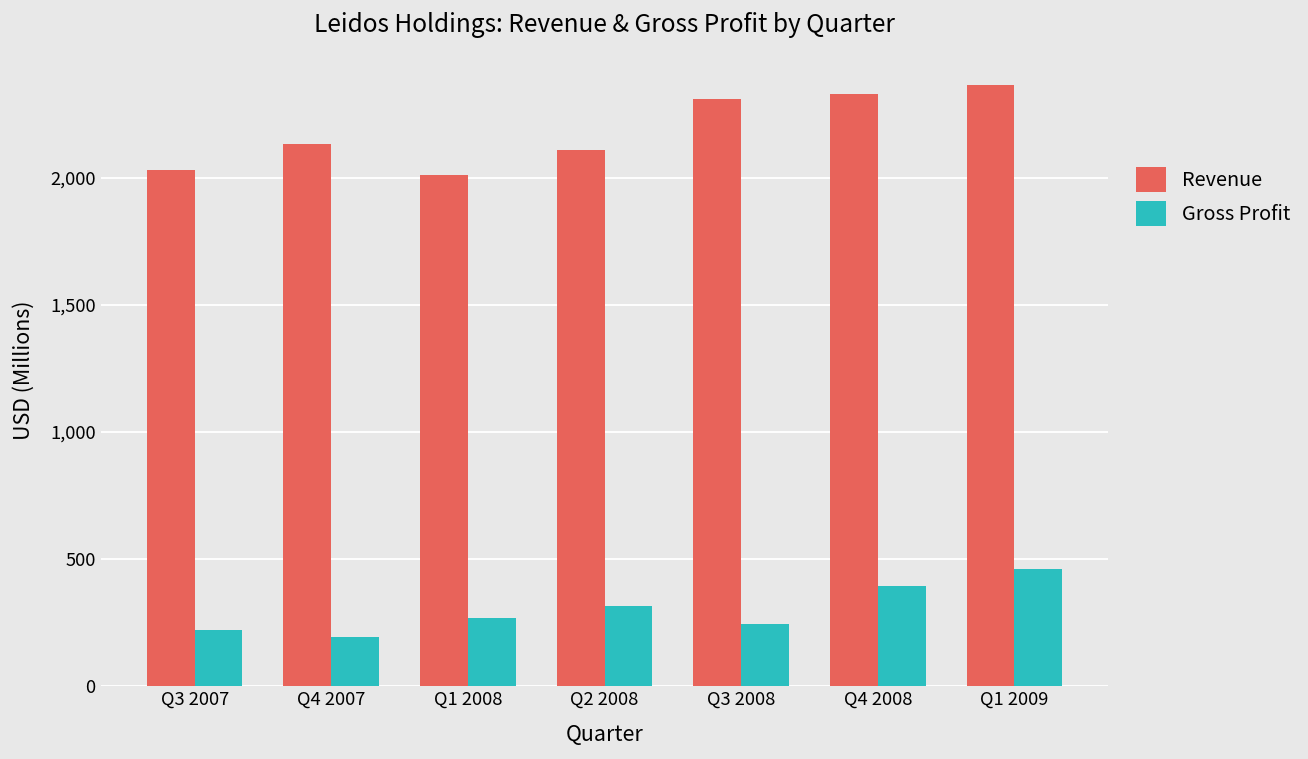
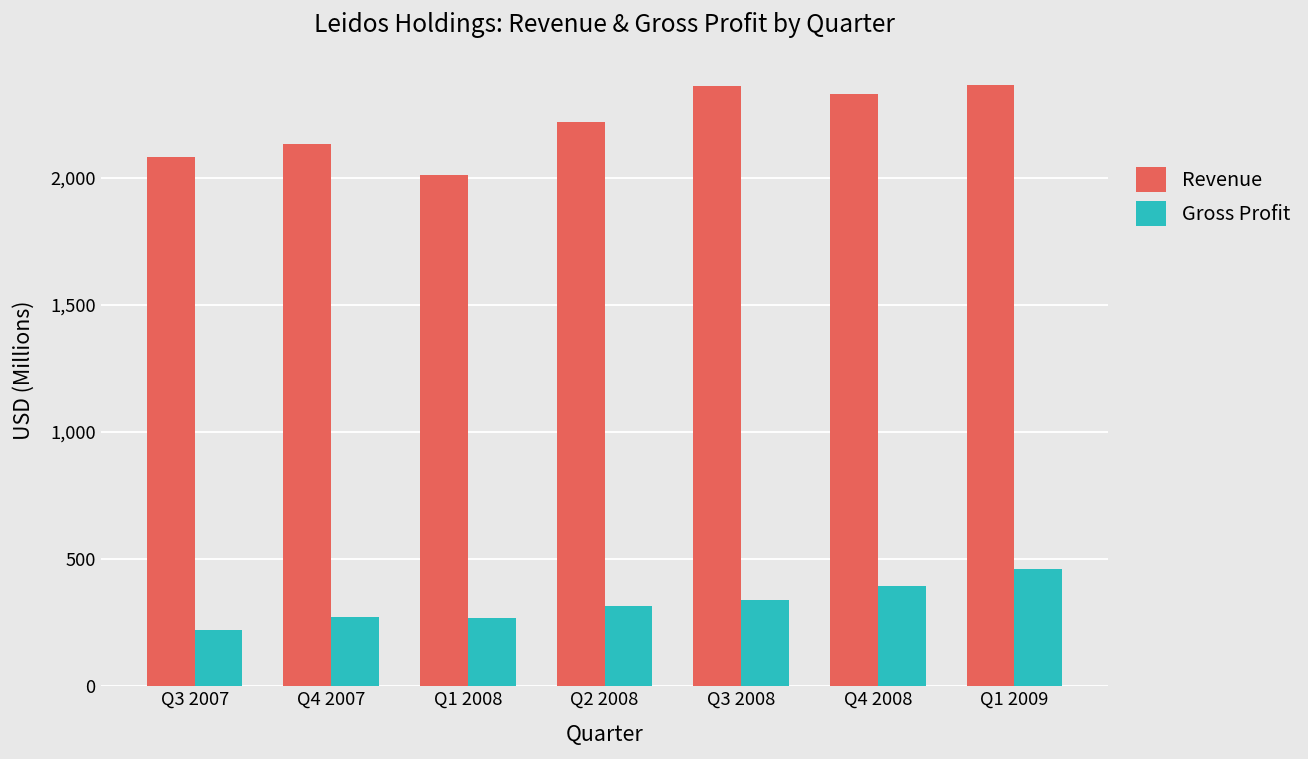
  {
    "Revenue": {
-     "Q3 2007": "2,030",
+     "Q3 2007": "2,080",
      "Q4 2007": "2,130",
      "Q1 2008": "2,010",
-     "Q2 2008": "2,110",
-     "Q3 2008": "2,310",
+     "Q2 2008": "2,220",
+     "Q3 2008": "2,360",
      "Q4 2008": "2,330",
      "Q1 2009": "2,370"
    },
    "Gross Profit": {
      "Q3 2007": "220",
-     "Q4 2007": "190",
+     "Q4 2007": "270",
      "Q1 2008": "270",
      "Q2 2008": "310",
-     "Q3 2008": "240",
+     "Q3 2008": "340",
      "Q4 2008": "390",
      "Q1 2009": "460"
    }
  }
